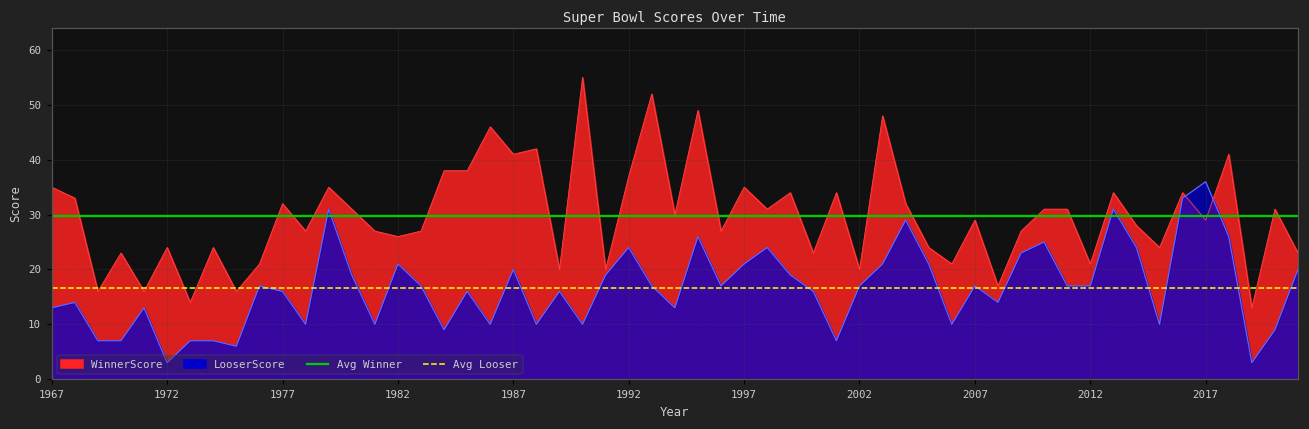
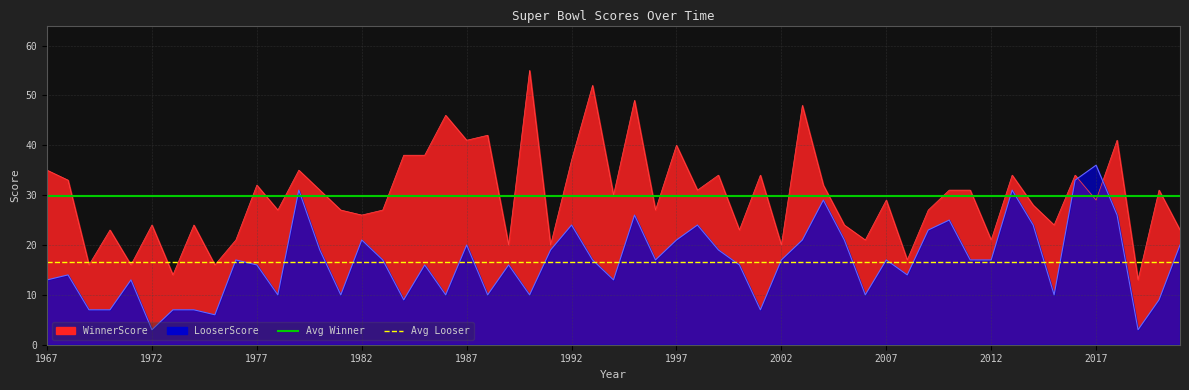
  {
    "WinnerScore": {
      "1967": 35,
      "1972": 24,
      "1977": 32,
      "1982": 26,
      "1987": 41,
      "1992": 37,
-     "1997": 35,
+     "1997": 40,
      "2002": 20,
      "2007": 29,
      "2012": 21,
      "2017": 29
    },
    "LooserScore": {
      "1967": 13,
      "1977": 16,
      "1982": 21,
      "1987": 20,
      "1992": 24,
      "1997": 21,
      "2002": 17,
      "2007": 17,
      "2012": 17,
      "2017": 36
    }
  }
